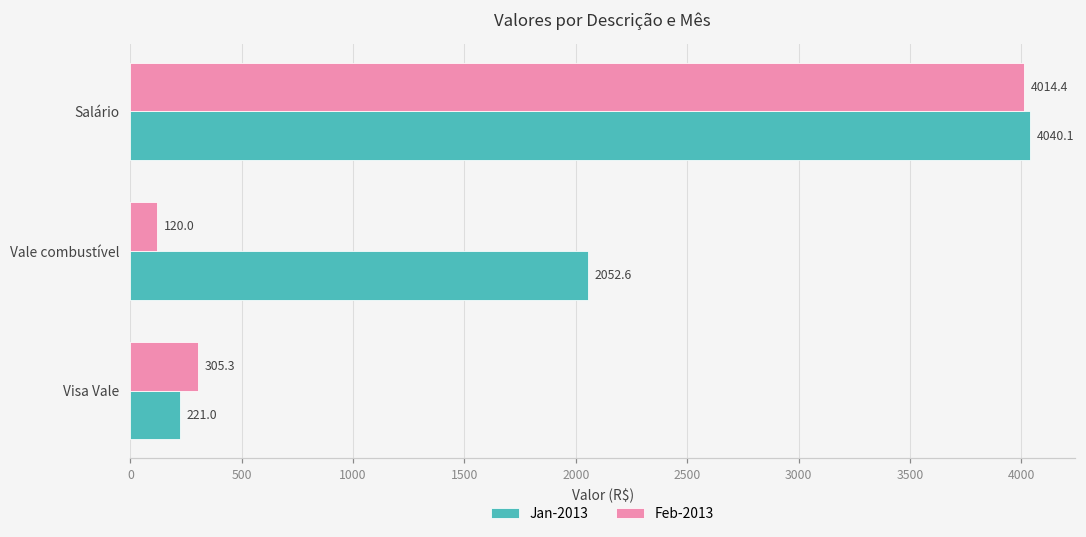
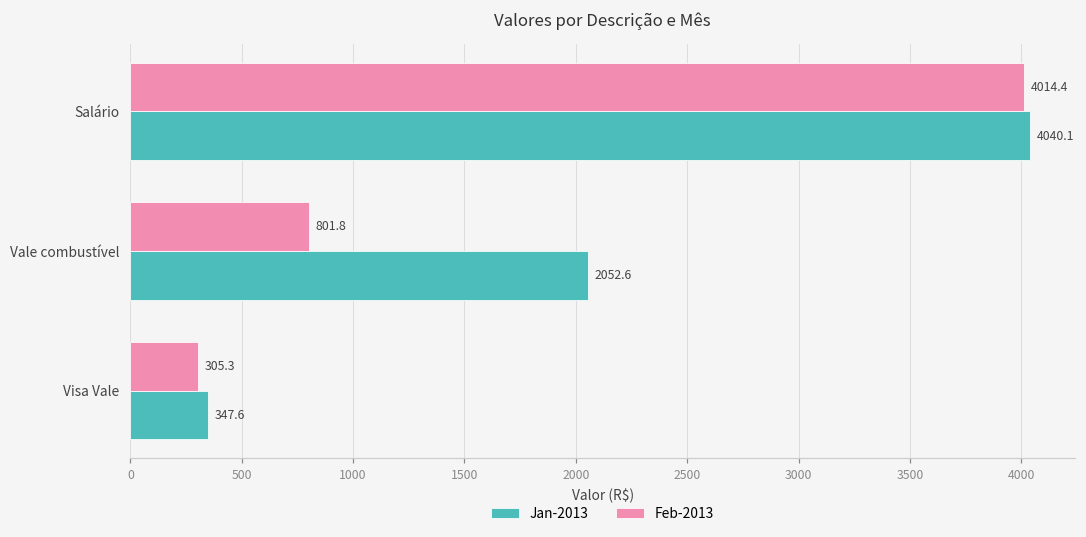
  {
    "Jan-2013": {
      "Salário": 4040.1,
      "Vale combustível": 2052.6,
-     "Visa Vale": 221.0
+     "Visa Vale": 347.6
    },
    "Feb-2013": {
      "Salário": 4014.4,
-     "Vale combustível": 120.0,
+     "Vale combustível": 801.8,
      "Visa Vale": 305.3
    }
  }
